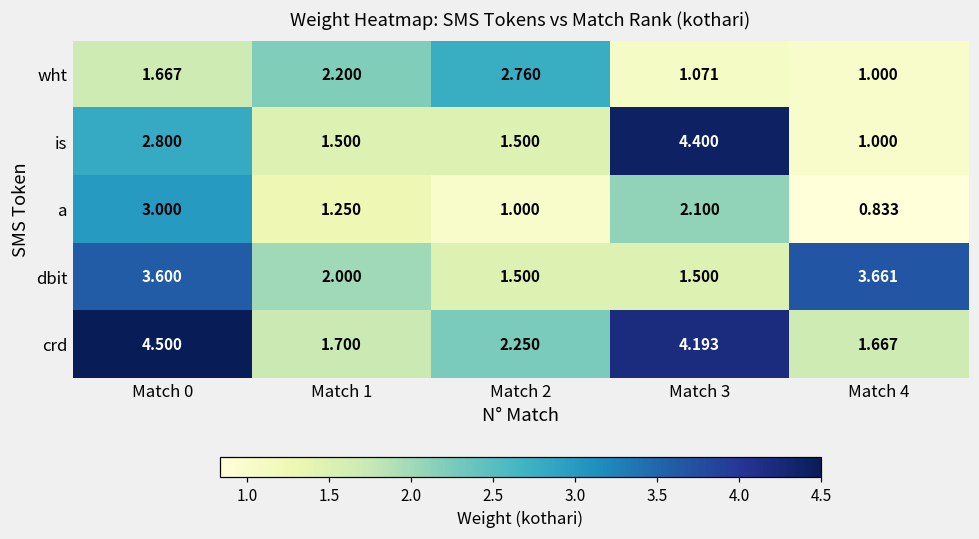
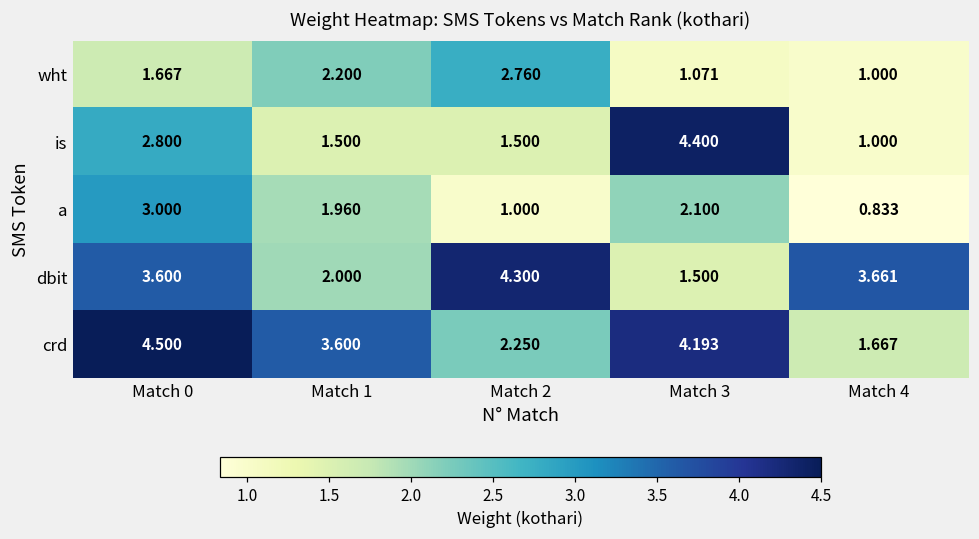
  {
    "wht": {
      "Match 0": 1.667,
      "Match 1": 2.200,
      "Match 2": 2.760,
      "Match 3": 1.071,
      "Match 4": 1.000
    },
    "is": {
      "Match 0": 2.800,
      "Match 1": 1.500,
      "Match 2": 1.500,
      "Match 3": 4.400,
      "Match 4": 1.000
    },
    "a": {
      "Match 0": 3.000,
-     "Match 1": 1.250,
+     "Match 1": 1.960,
      "Match 2": 1.000,
      "Match 3": 2.100,
      "Match 4": 0.833
    },
    "dbit": {
      "Match 0": 3.600,
      "Match 1": 2.000,
-     "Match 2": 1.500,
+     "Match 2": 4.300,
      "Match 3": 1.500,
      "Match 4": 3.661
    },
    "crd": {
      "Match 0": 4.500,
-     "Match 1": 1.700,
+     "Match 1": 3.600,
      "Match 2": 2.250,
      "Match 3": 4.193,
      "Match 4": 1.667
    }
  }
